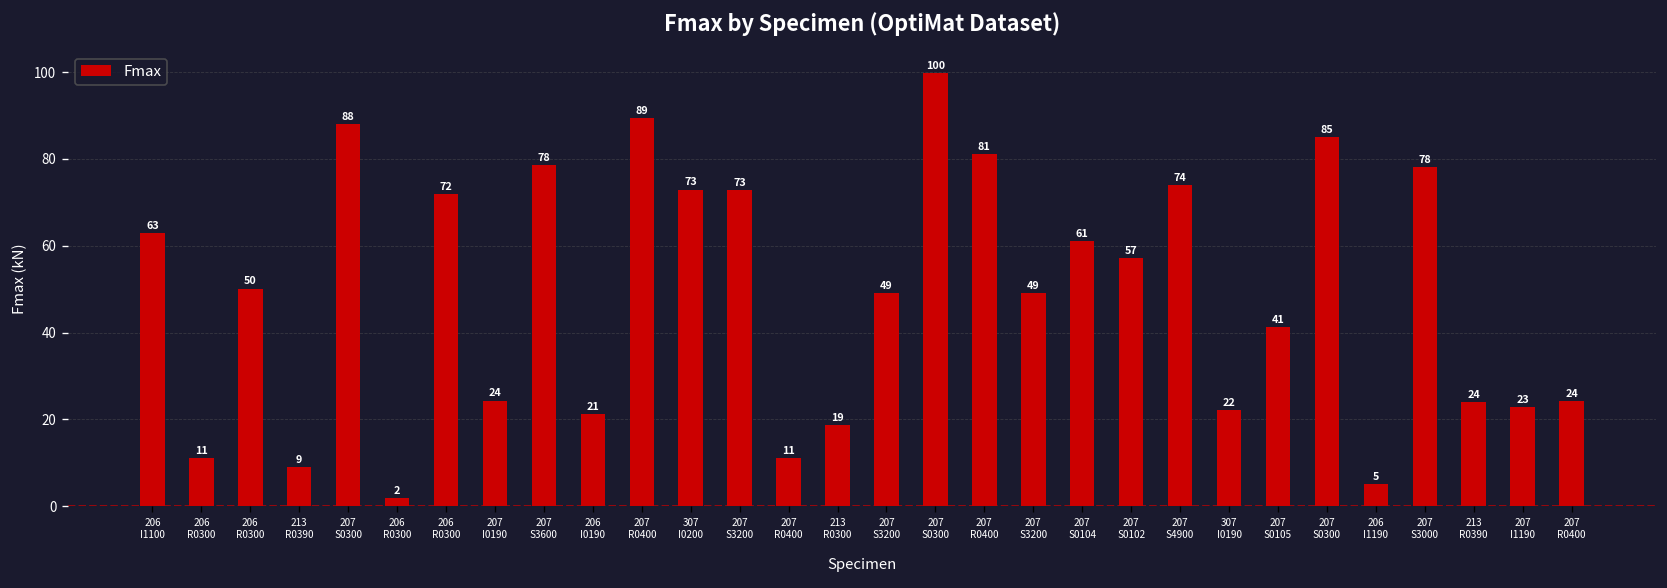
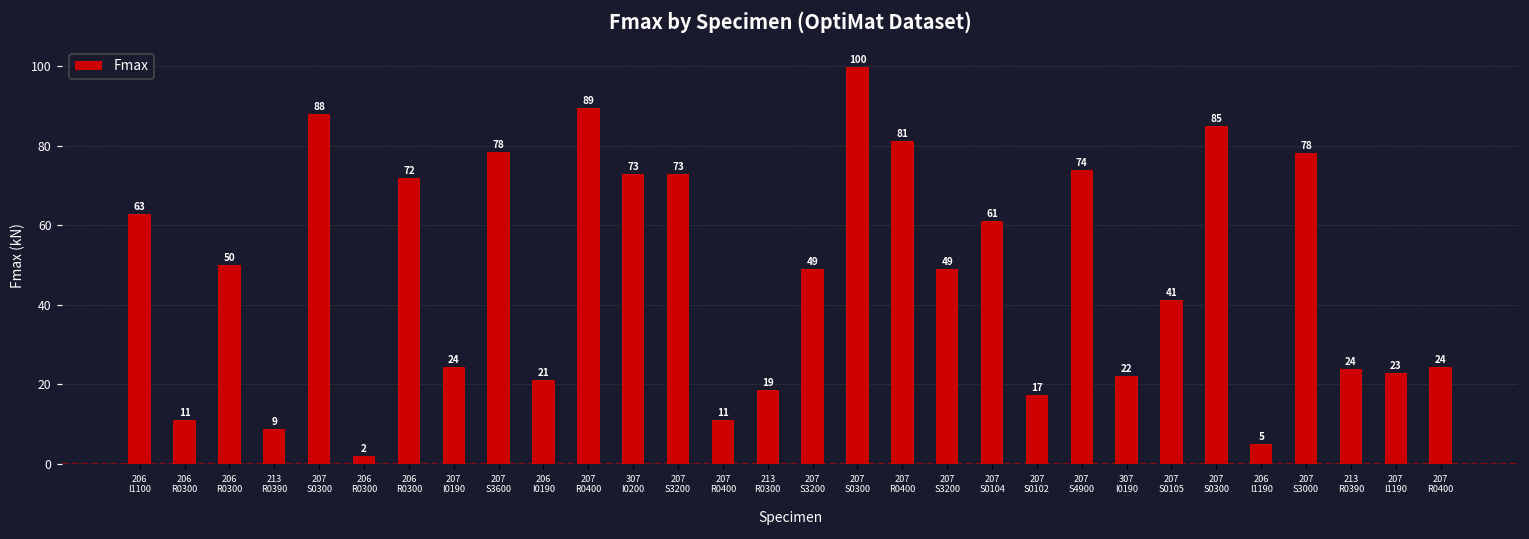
  {
    "206 I1100": 63,
    "207 I0190": 24,
    "207 S3600": 78,
    "206 I0190": 21,
    "307 I0200": 73,
    "213 R0300": 19,
    "207 S0104": 61,
-   "207 S0102": 57,
+   "207 S0102": 17,
    "207 S4900": 74,
    "307 I0190": 22,
    "207 S0105": 41,
    "206 I1190": 5,
    "207 S3000": 78,
    "207 I1190": 23
  }
